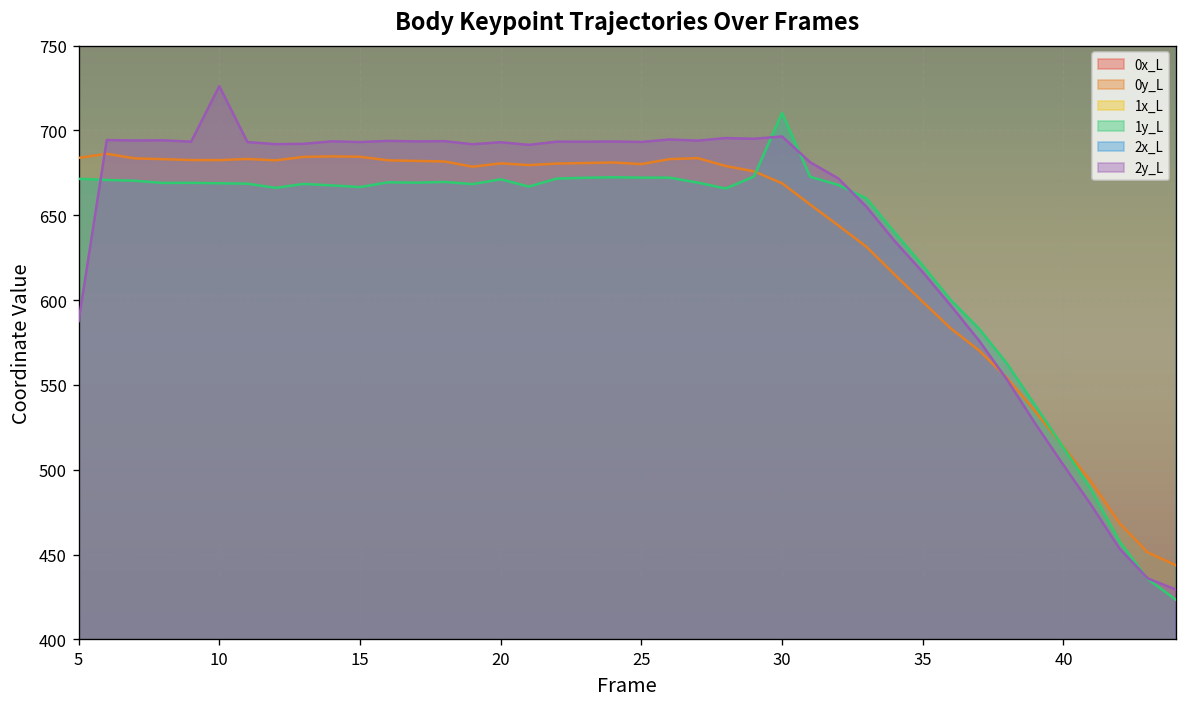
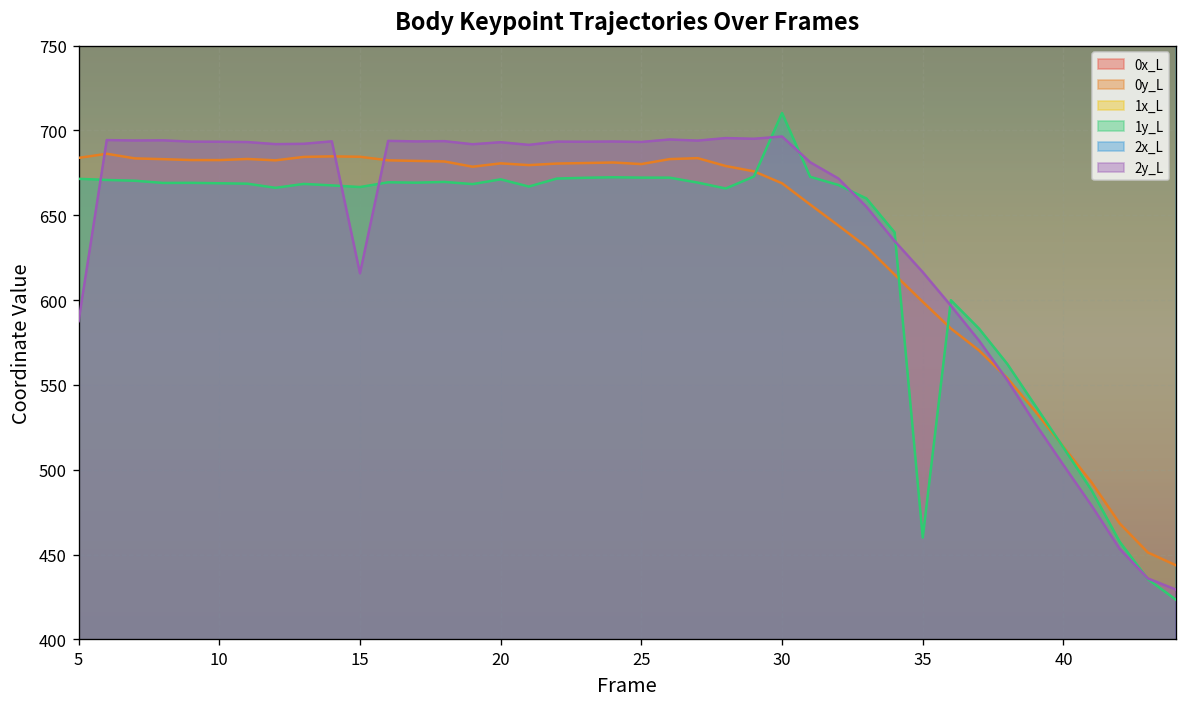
  {
    "1y_L": {
      "5": 672,
      "10": 669,
      "15": 667,
      "20": 671,
      "25": 672,
      "30": 710,
-     "35": 620
+     "35": 460
    },
    "2y_L": {
      "5": 588,
-     "10": 726,
-     "15": 693,
+     "10": 693,
+     "15": 616,
      "20": 693,
      "25": 693,
      "30": 696,
      "35": 616,
      "40": 503
    }
  }
